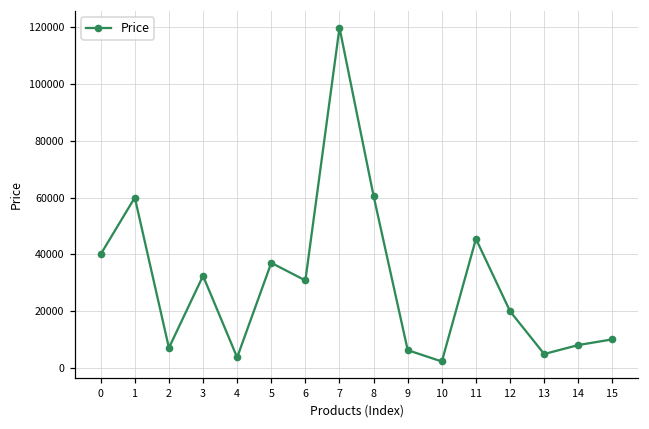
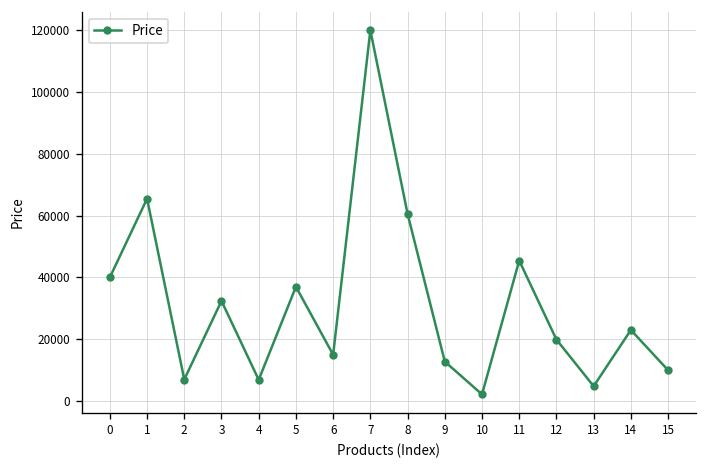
  {
    "0": 40000,
-   "1": 60000,
+   "1": 65000,
    "2": 7000,
    "3": 32000,
-   "4": 4000,
+   "4": 7000,
    "5": 37000,
-   "6": 31000,
+   "6": 15000,
    "7": 120000,
    "8": 61000,
-   "9": 6000,
+   "9": 13000,
    "10": 2000,
    "11": 45000,
    "12": 20000,
    "13": 5000,
-   "14": 8000,
+   "14": 23000,
    "15": 10000
  }
